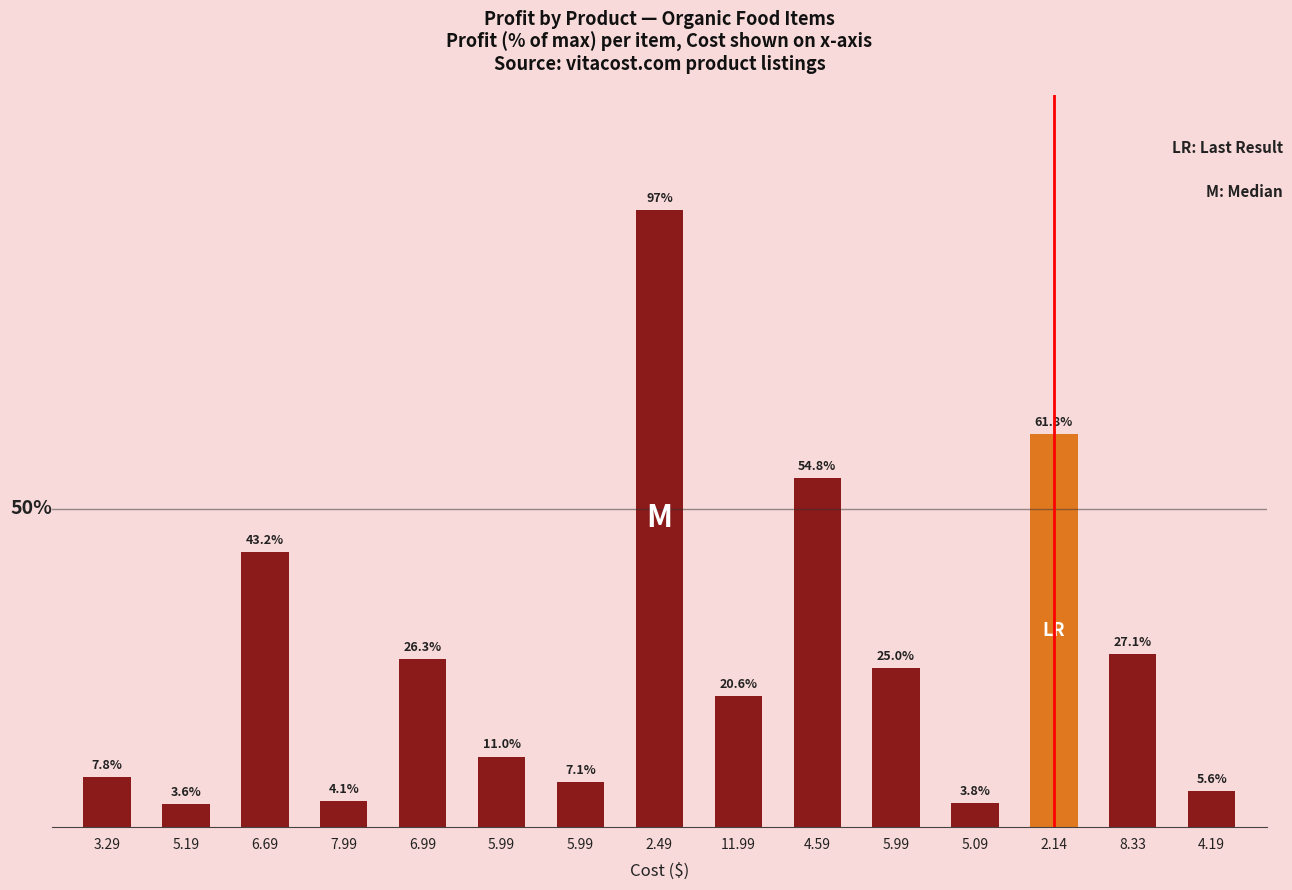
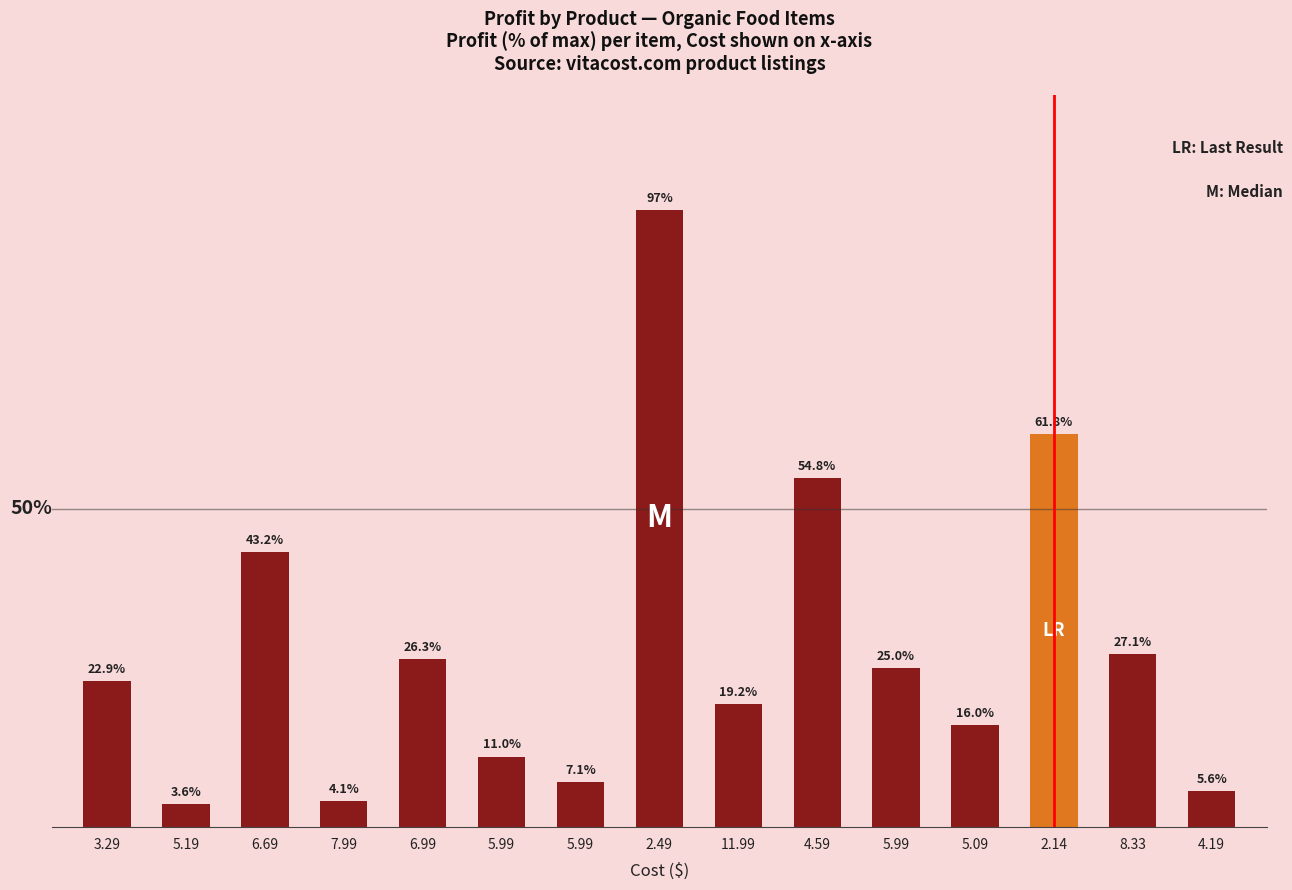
  {
-   "3.29": "7.8%",
+   "3.29": "22.9%",
    "5.19": "3.6%",
    "6.69": "43.2%",
    "7.99": "4.1%",
    "6.99": "26.3%",
    "2.49": "97%",
-   "11.99": "20.6%",
+   "11.99": "19.2%",
    "4.59": "54.8%",
-   "5.09": "3.8%",
+   "5.09": "16.0%",
    "2.14": "61.8%",
    "8.33": "27.1%",
    "4.19": "5.6%"
  }
